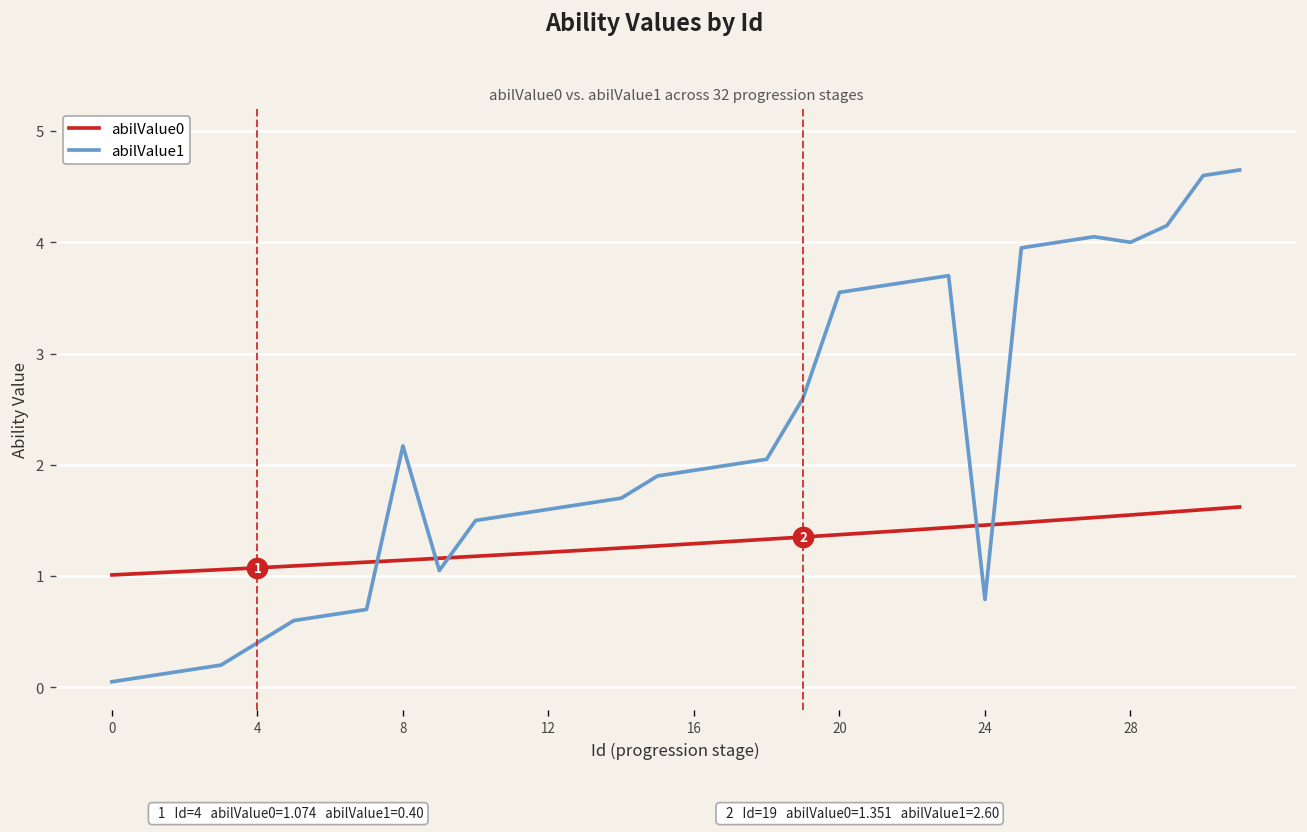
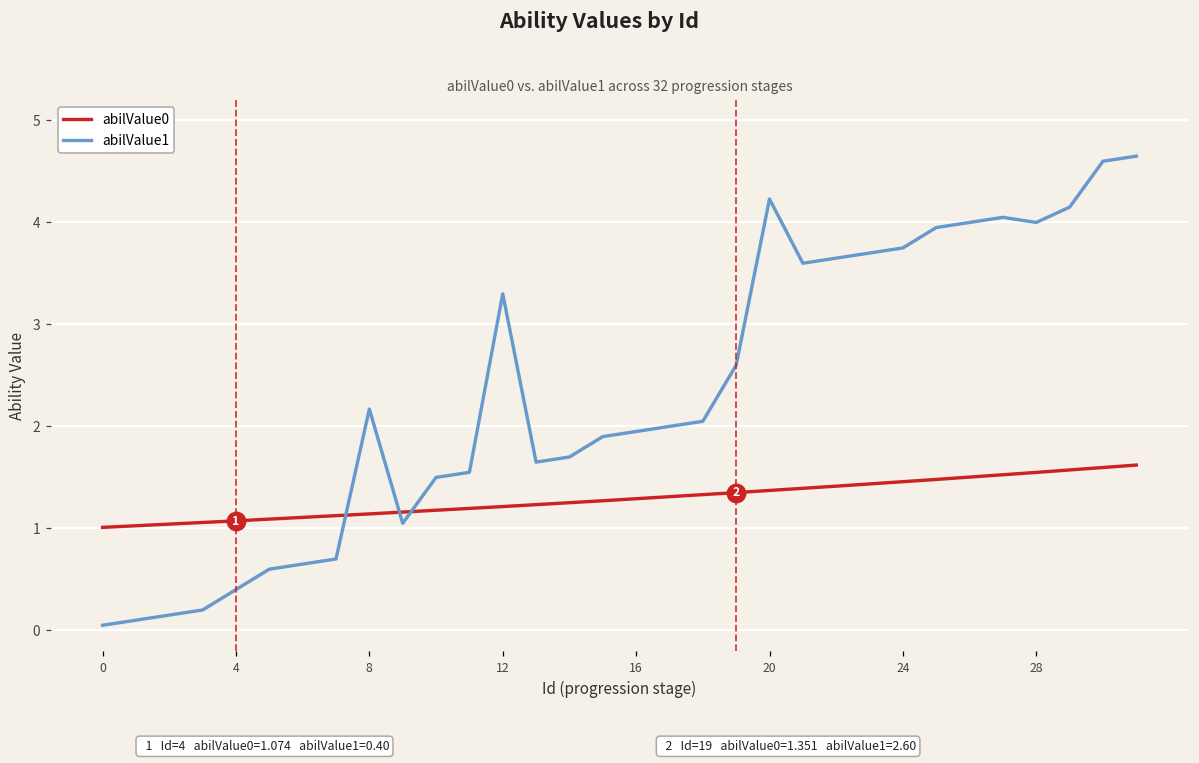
  {
    "abilValue1": {
      "0": 0.1,
      "4": 0.4,
      "8": 2.2,
-     "12": 1.6,
+     "12": 3.3,
      "16": 2.0,
-     "20": 3.6,
-     "24": 0.8,
+     "20": 4.2,
+     "24": 3.8,
      "28": 4.0
    }
  }
